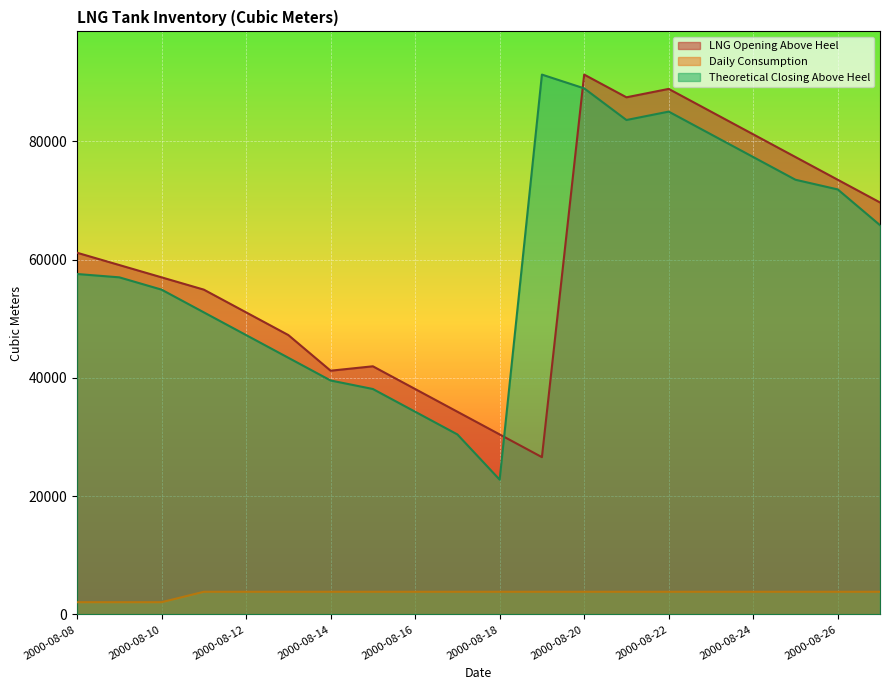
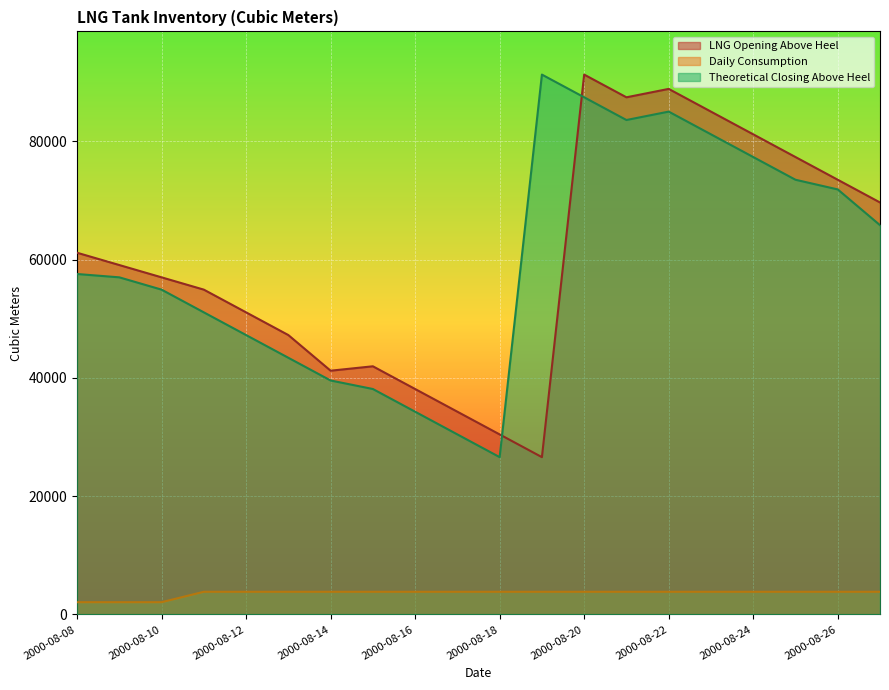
  {
    "LNG Opening Above Heel": {
      "2000-08-08": 61000,
      "2000-08-10": 57000,
      "2000-08-12": 51000,
      "2000-08-14": 41000,
      "2000-08-16": 38000,
      "2000-08-18": 30000,
      "2000-08-20": 91000,
      "2000-08-22": 89000,
      "2000-08-24": 81000,
      "2000-08-26": 73000
    },
    "Daily Consumption": {
      "2000-08-08": 2000,
      "2000-08-10": 2000,
      "2000-08-12": 4000,
      "2000-08-14": 4000,
      "2000-08-16": 4000,
      "2000-08-18": 4000,
      "2000-08-20": 4000,
      "2000-08-22": 4000,
      "2000-08-24": 4000,
      "2000-08-26": 4000
    },
    "Theoretical Closing Above Heel": {
      "2000-08-08": 58000,
      "2000-08-10": 55000,
      "2000-08-12": 47000,
      "2000-08-14": 40000,
      "2000-08-16": 34000,
-     "2000-08-18": 23000,
-     "2000-08-20": 89000,
+     "2000-08-18": 27000,
+     "2000-08-20": 87000,
      "2000-08-22": 85000,
      "2000-08-24": 77000,
      "2000-08-26": 72000
    }
  }
